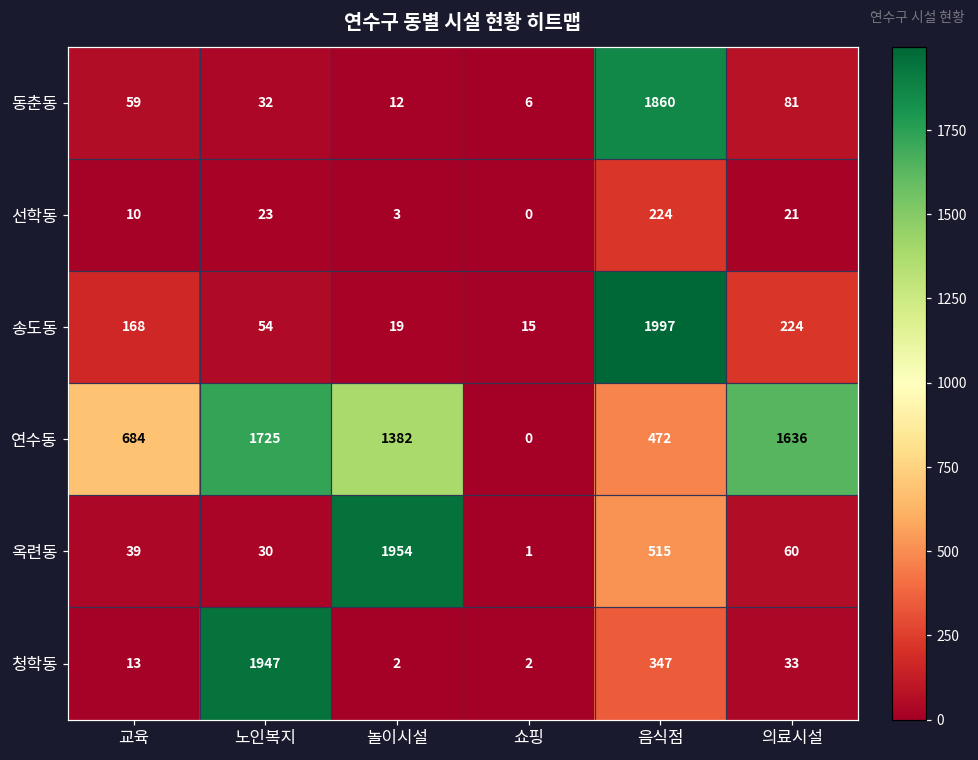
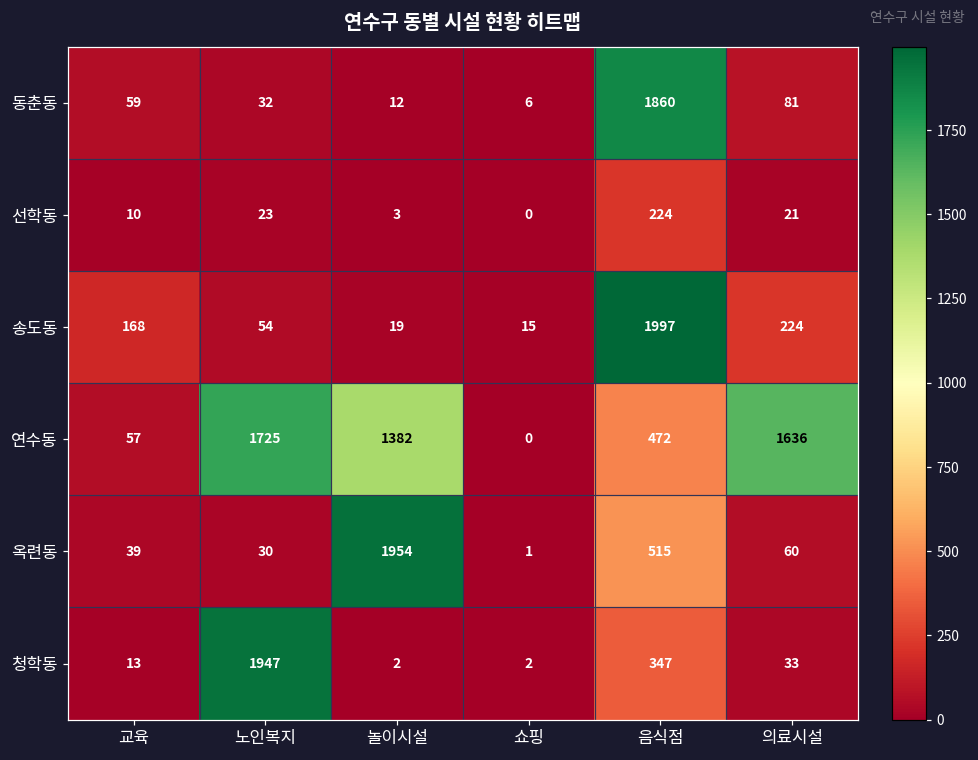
  {
    "동춘동": {
      "교육": 59,
      "노인복지": 32,
      "놀이시설": 12,
      "쇼핑": 6,
      "음식점": 1860,
      "의료시설": 81
    },
    "선학동": {
      "교육": 10,
      "노인복지": 23,
      "놀이시설": 3,
      "쇼핑": 0,
      "음식점": 224,
      "의료시설": 21
    },
    "송도동": {
      "교육": 168,
      "노인복지": 54,
      "놀이시설": 19,
      "쇼핑": 15,
      "음식점": 1997,
      "의료시설": 224
    },
    "연수동": {
-     "교육": 684,
+     "교육": 57,
      "노인복지": 1725,
      "놀이시설": 1382,
      "쇼핑": 0,
      "음식점": 472,
      "의료시설": 1636
    },
    "옥련동": {
      "교육": 39,
      "노인복지": 30,
      "놀이시설": 1954,
      "쇼핑": 1,
      "음식점": 515,
      "의료시설": 60
    },
    "청학동": {
      "교육": 13,
      "노인복지": 1947,
      "놀이시설": 2,
      "쇼핑": 2,
      "음식점": 347,
      "의료시설": 33
    }
  }
